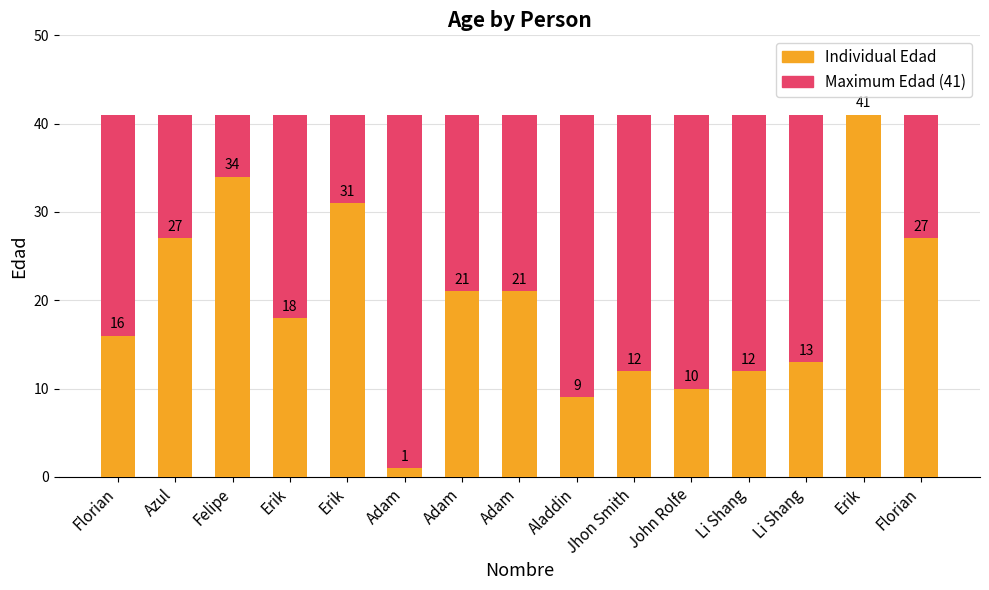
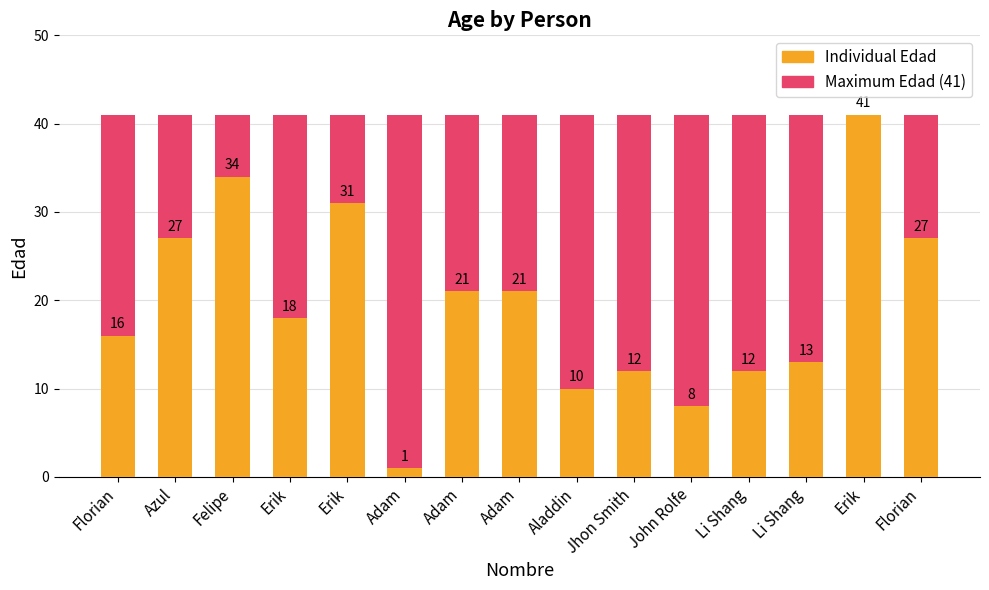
  {
    "Individual Edad": {
-     "Aladdin": 9,
-     "John Rolfe": 10
+     "Aladdin": 10,
+     "John Rolfe": 8
    }
  }
